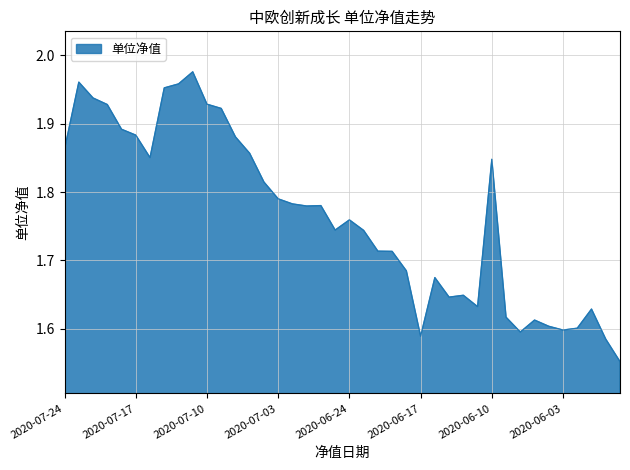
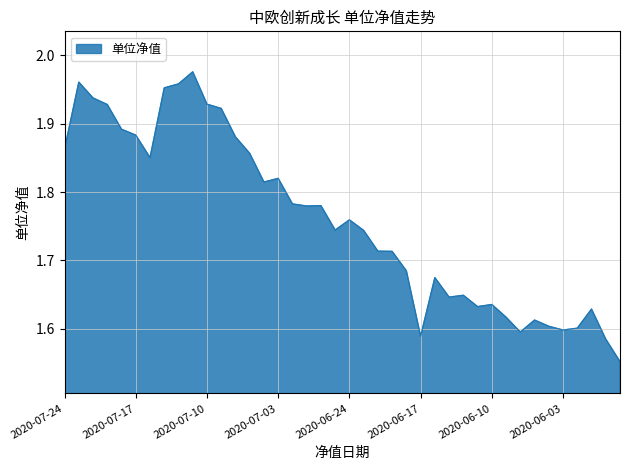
  {
    "2020-07-24": 1.86,
    "2020-07-17": 1.88,
    "2020-07-10": 1.93,
-   "2020-07-03": 1.79,
+   "2020-07-03": 1.82,
    "2020-06-24": 1.76,
    "2020-06-17": 1.59,
-   "2020-06-10": 1.85,
+   "2020-06-10": 1.64,
    "2020-06-03": 1.60
  }
